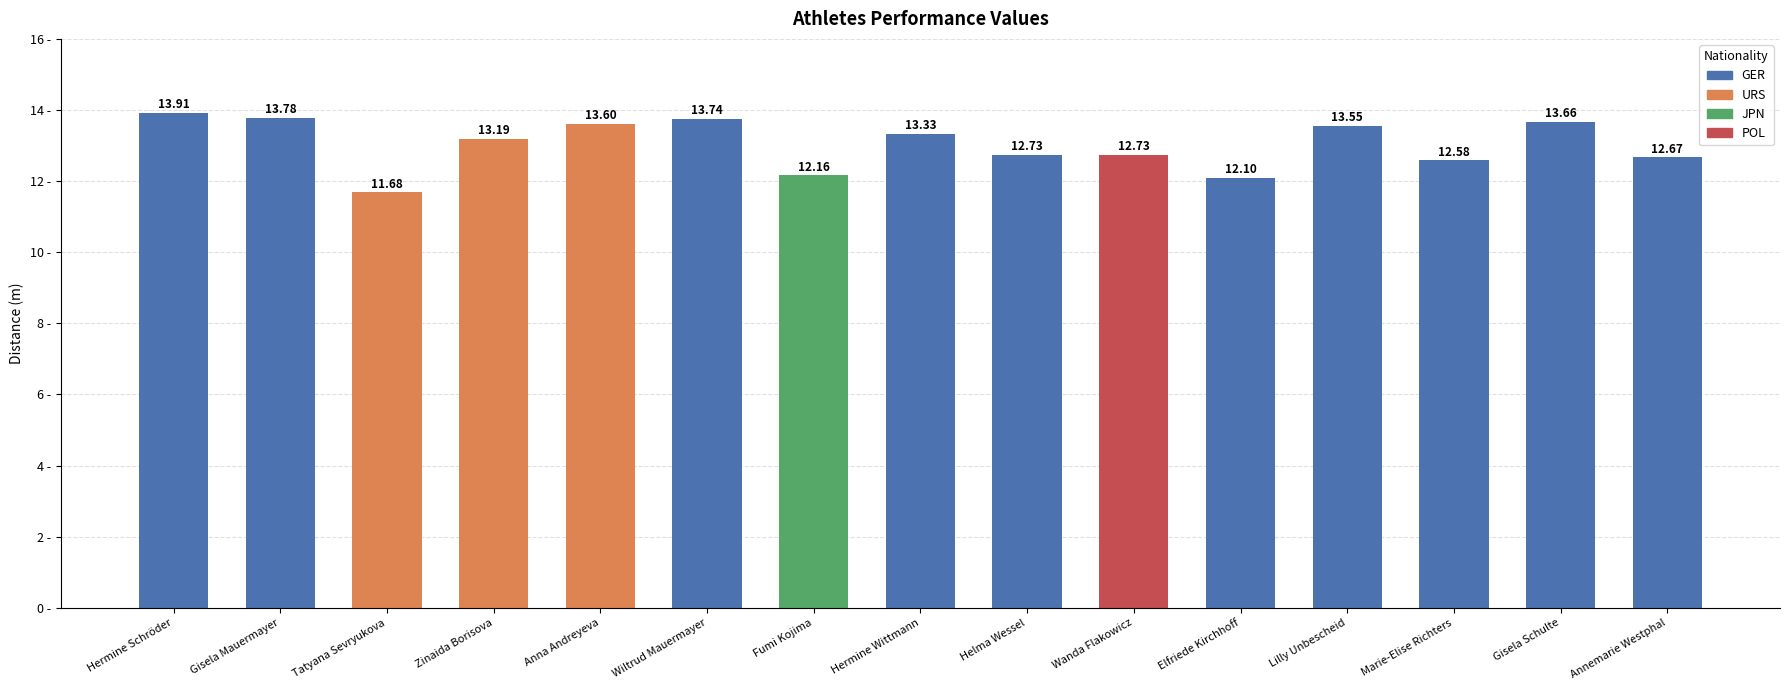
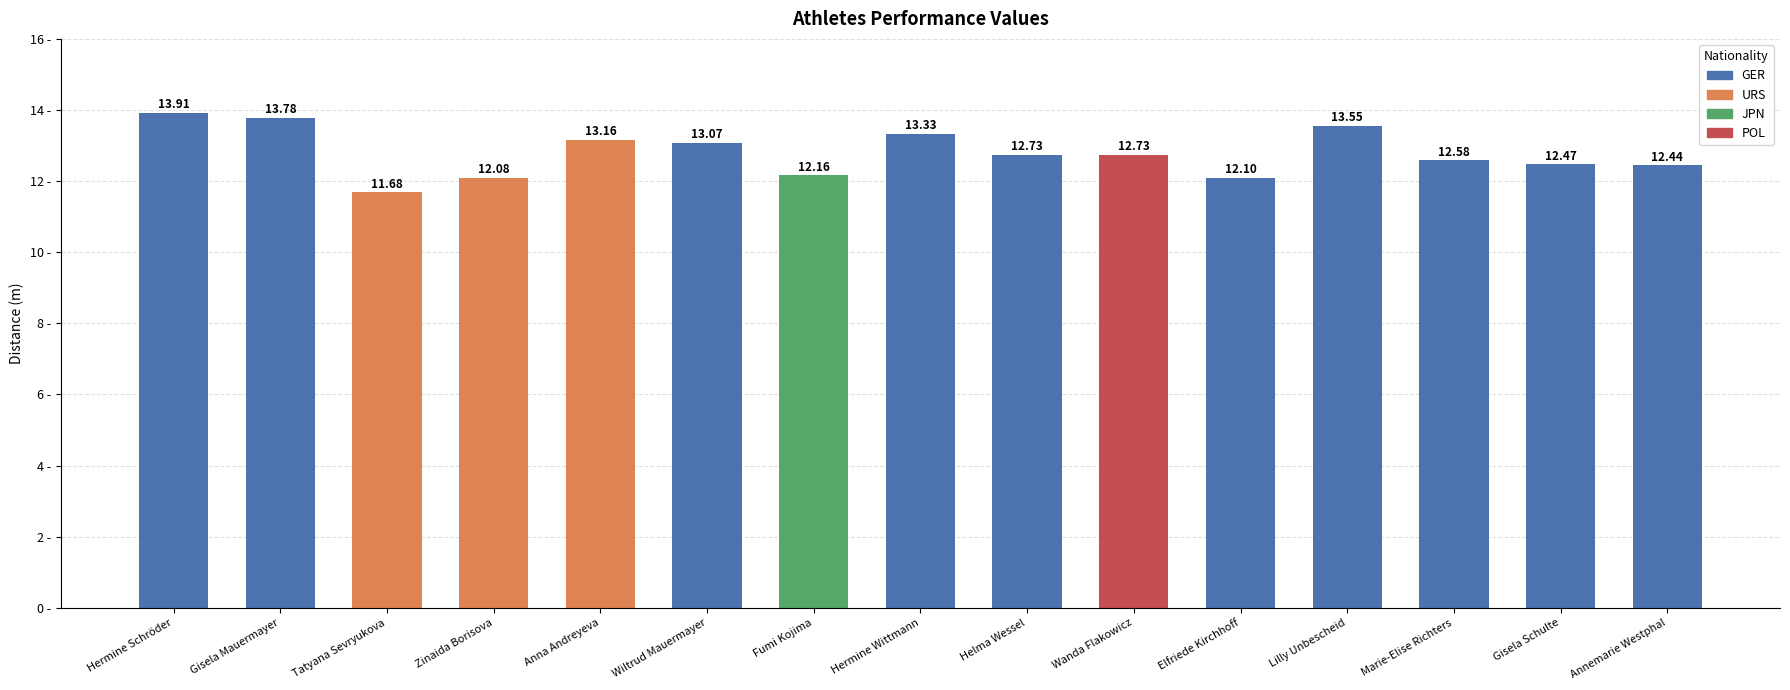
  {
    "Hermine Schröder": 13.91,
    "Gisela Mauermayer": 13.78,
    "Tatyana Sevryukova": 11.68,
-   "Zinaida Borisova": 13.19,
-   "Anna Andreyeva": 13.60,
-   "Wiltrud Mauermayer": 13.74,
+   "Zinaida Borisova": 12.08,
+   "Anna Andreyeva": 13.16,
+   "Wiltrud Mauermayer": 13.07,
    "Fumi Kojima": 12.16,
    "Hermine Wittmann": 13.33,
    "Helma Wessel": 12.73,
    "Wanda Flakowicz": 12.73,
    "Elfriede Kirchhoff": 12.10,
    "Lilly Unbescheid": 13.55,
    "Marie-Elise Richters": 12.58,
-   "Gisela Schulte": 13.66,
-   "Annemarie Westphal": 12.67
+   "Gisela Schulte": 12.47,
+   "Annemarie Westphal": 12.44
  }
